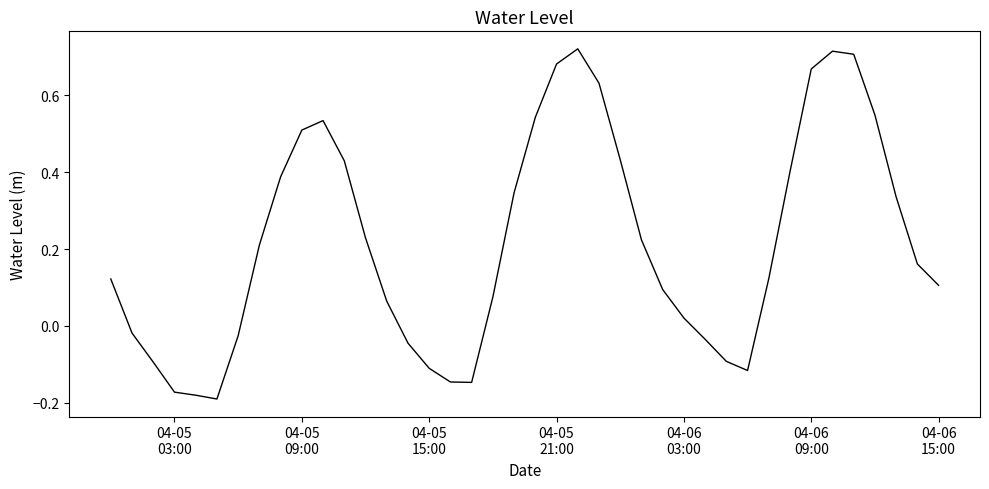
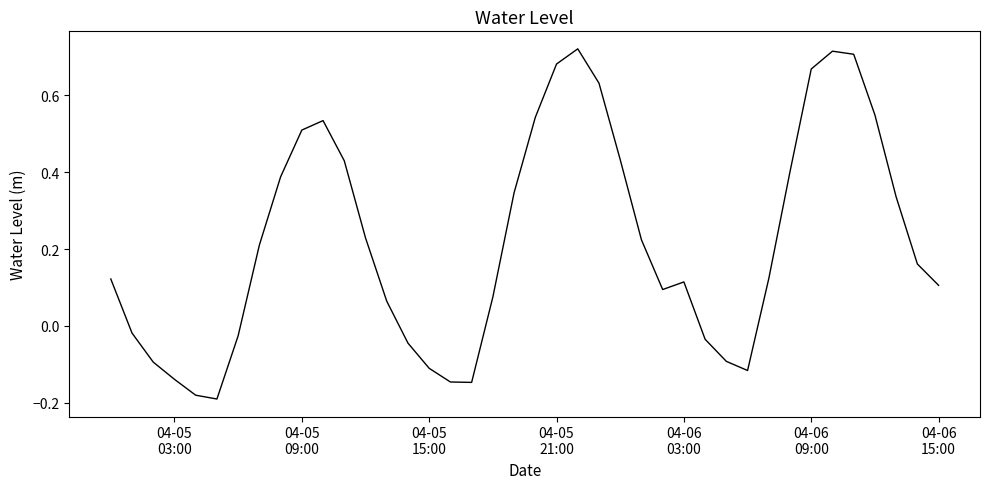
  {
-   "04-05 03:00": -0.17,
+   "04-05 03:00": -0.14,
    "04-05 09:00": 0.51,
    "04-05 15:00": -0.11,
    "04-05 21:00": 0.68,
-   "04-06 03:00": 0.02,
+   "04-06 03:00": 0.11,
    "04-06 09:00": 0.67,
    "04-06 15:00": 0.11
  }
